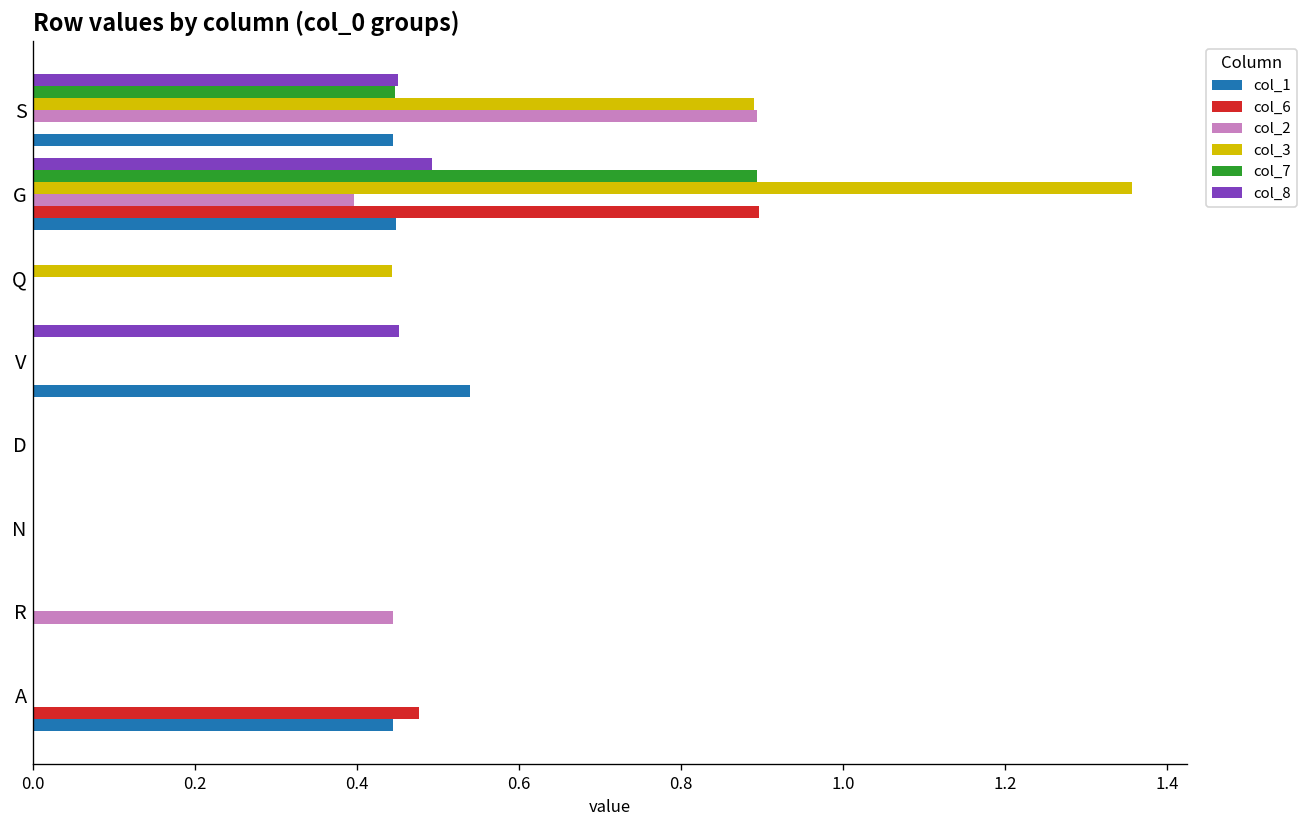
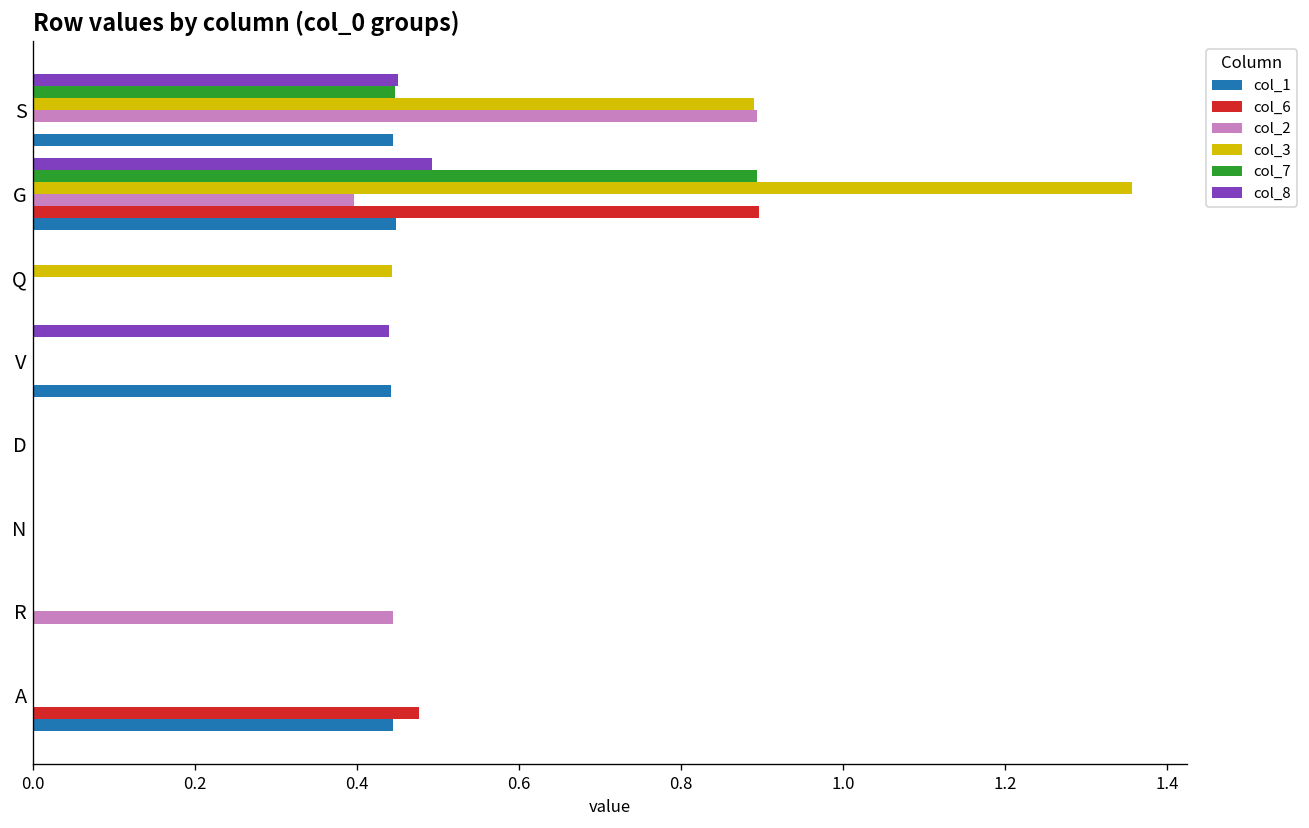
  {
    "col_1": {
      "S": 0.44,
      "G": 0.45,
      "Q": 0.00,
-     "V": 0.54,
+     "V": 0.44,
      "D": 0.00,
      "N": 0.00,
      "R": 0.00,
      "A": 0.44
    },
    "col_6": {
      "S": 0.00,
      "G": 0.90,
      "Q": 0.00,
      "V": 0.00,
      "D": 0.00,
      "N": 0.00,
      "R": 0.00,
      "A": 0.48
    },
    "col_2": {
      "S": 0.89,
      "G": 0.40,
      "Q": 0.00,
      "V": 0.00,
      "D": 0.00,
      "N": 0.00,
      "R": 0.44,
      "A": 0.00
    },
    "col_3": {
      "S": 0.89,
      "G": 1.36,
      "Q": 0.44,
      "V": 0.00,
      "D": 0.00,
      "N": 0.00,
      "R": 0.00,
      "A": 0.00
    },
    "col_7": {
      "S": 0.45,
      "G": 0.89,
      "Q": 0.00,
      "V": 0.00,
      "D": 0.00,
      "N": 0.00,
      "R": 0.00,
      "A": 0.00
    },
    "col_8": {
      "S": 0.45,
      "G": 0.49,
      "Q": 0.00,
-     "V": 0.45,
+     "V": 0.44,
      "D": 0.00,
      "N": 0.00,
      "R": 0.00,
      "A": 0.00
    }
  }
